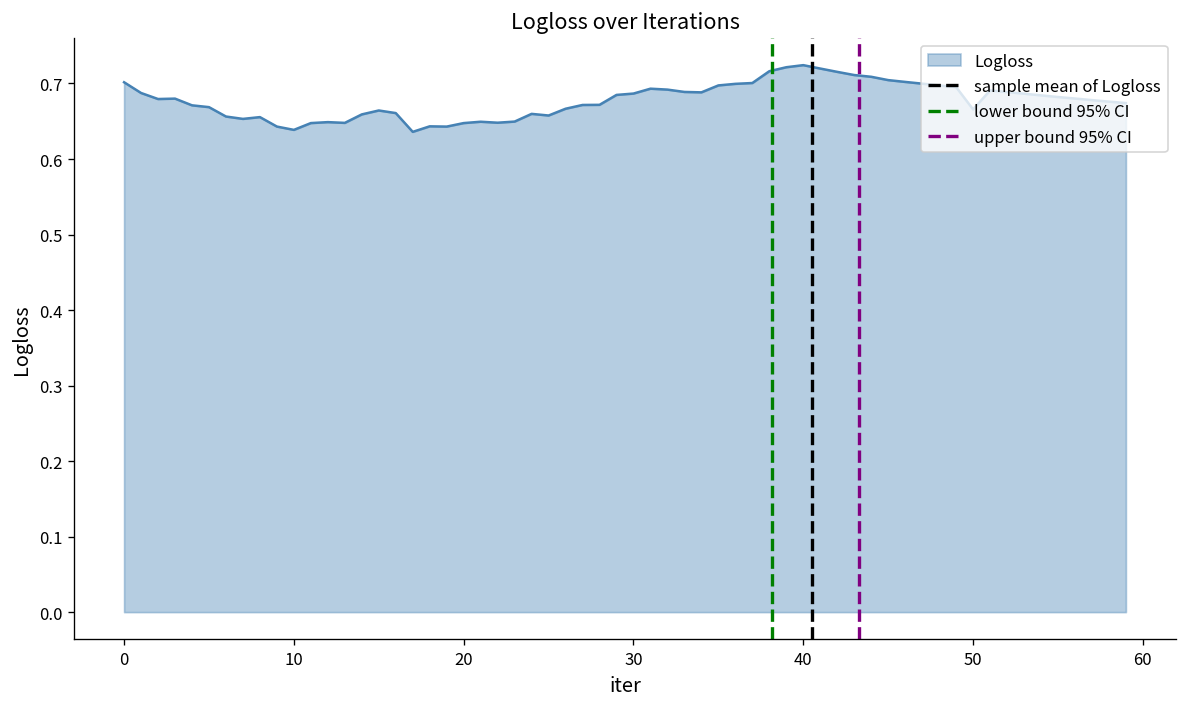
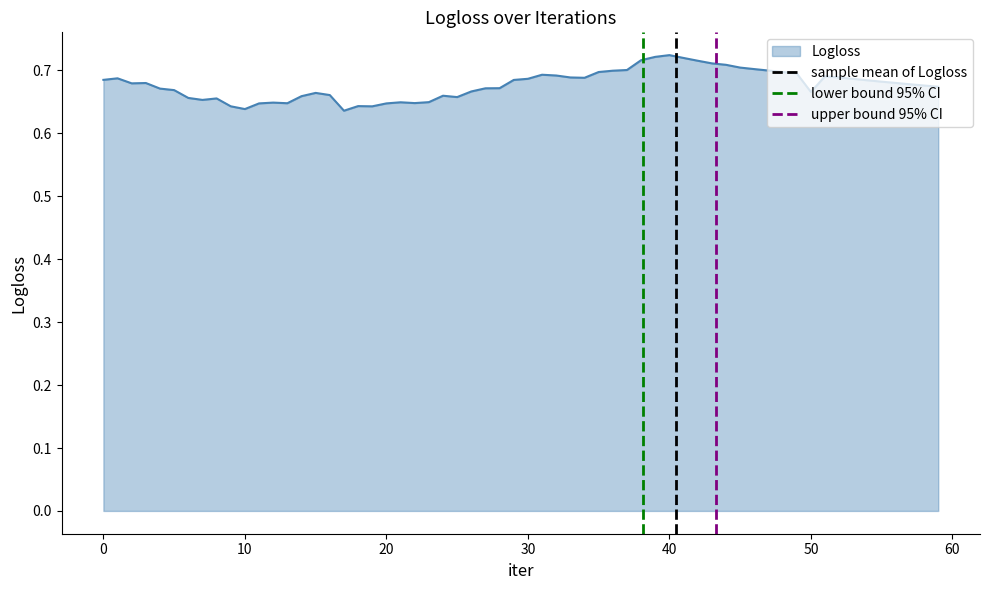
  {
-   "0": 0.70,
+   "0": 0.68,
    "10": 0.64,
    "20": 0.65,
    "30": 0.69,
    "40": 0.72
  }
